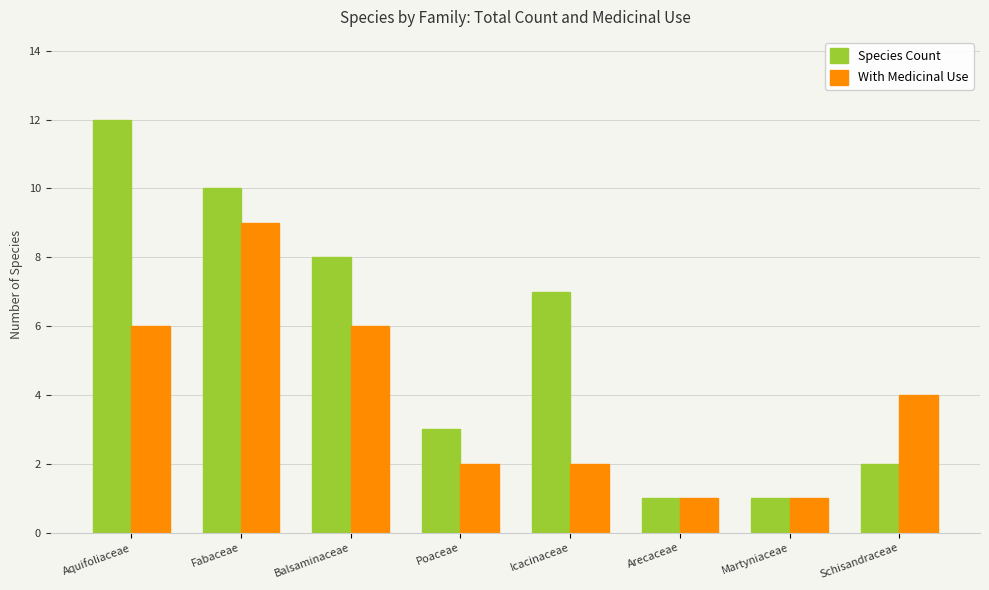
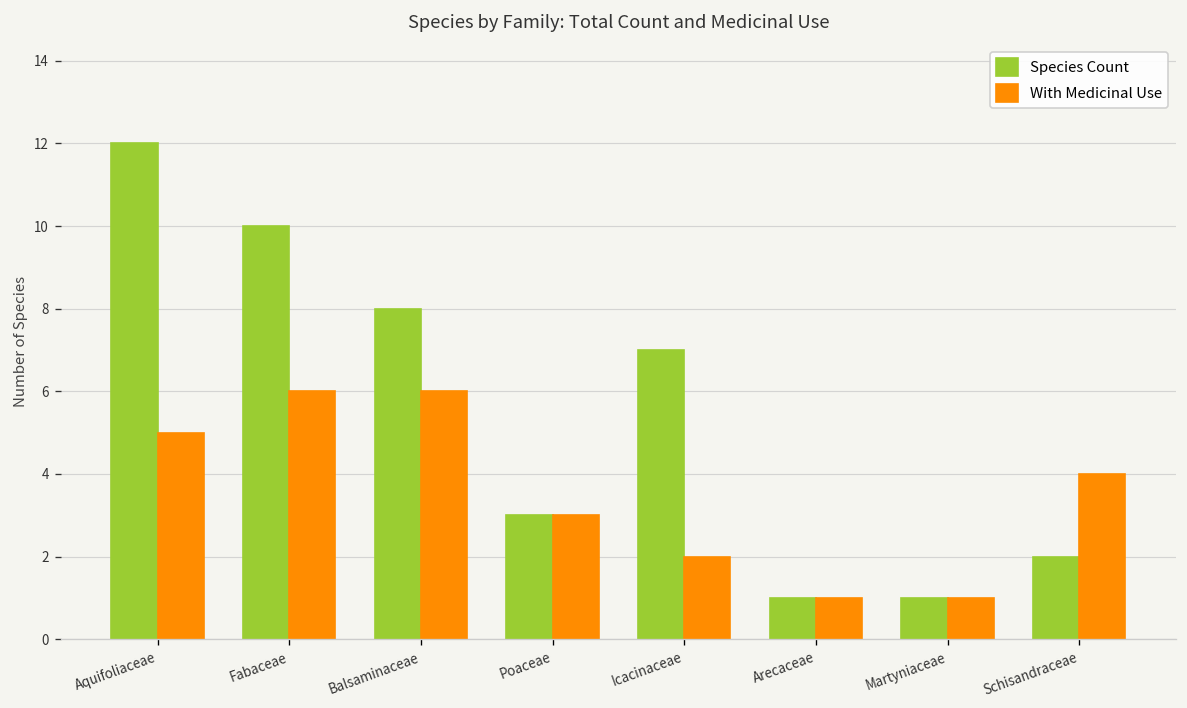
  {
    "Species Count": {
      "Aquifoliaceae": 12,
      "Fabaceae": 10,
      "Balsaminaceae": 8,
      "Poaceae": 3,
      "Icacinaceae": 7,
      "Arecaceae": 1,
      "Martyniaceae": 1,
      "Schisandraceae": 2
    },
    "With Medicinal Use": {
-     "Aquifoliaceae": 6,
-     "Fabaceae": 9,
+     "Aquifoliaceae": 5,
+     "Fabaceae": 6,
      "Balsaminaceae": 6,
-     "Poaceae": 2,
+     "Poaceae": 3,
      "Icacinaceae": 2,
      "Arecaceae": 1,
      "Martyniaceae": 1,
      "Schisandraceae": 4
    }
  }
